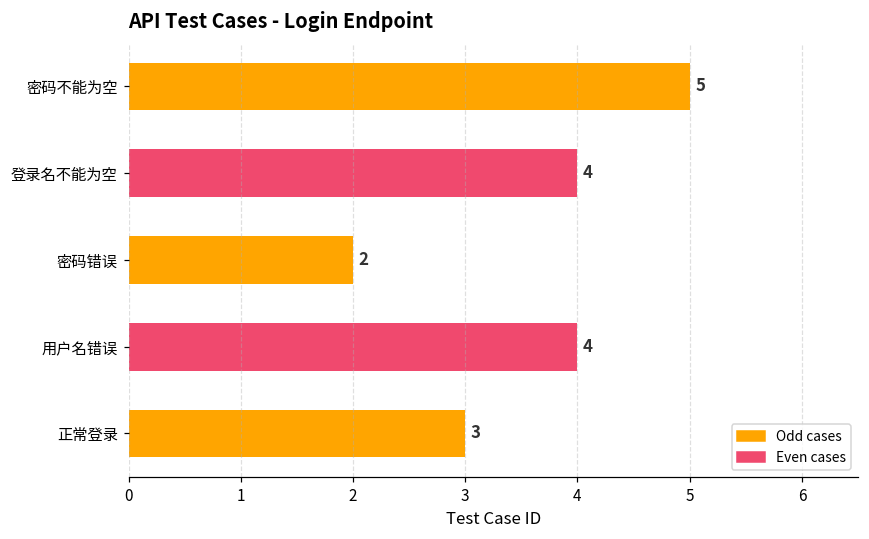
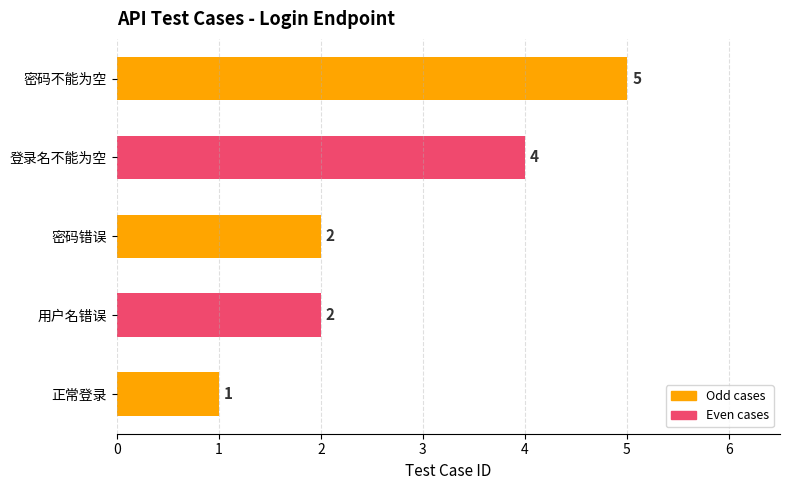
  {
    "密码不能为空": 5,
    "登录名不能为空": 4,
    "密码错误": 2,
-   "用户名错误": 4,
-   "正常登录": 3
+   "用户名错误": 2,
+   "正常登录": 1
  }
